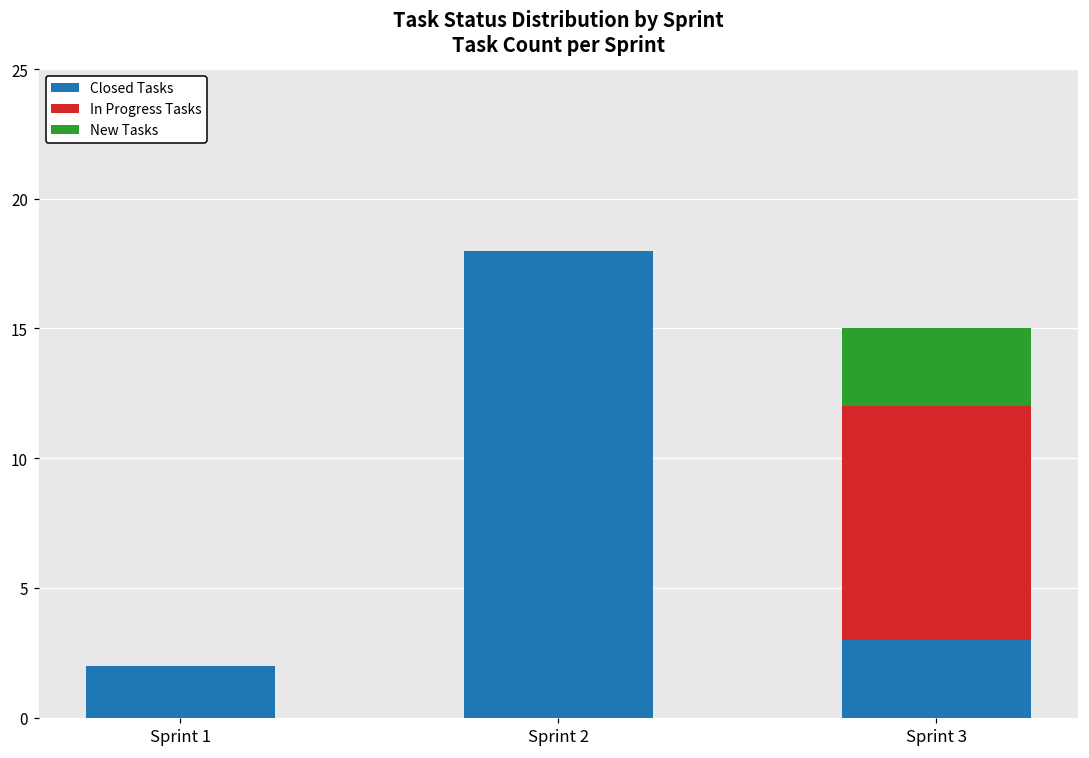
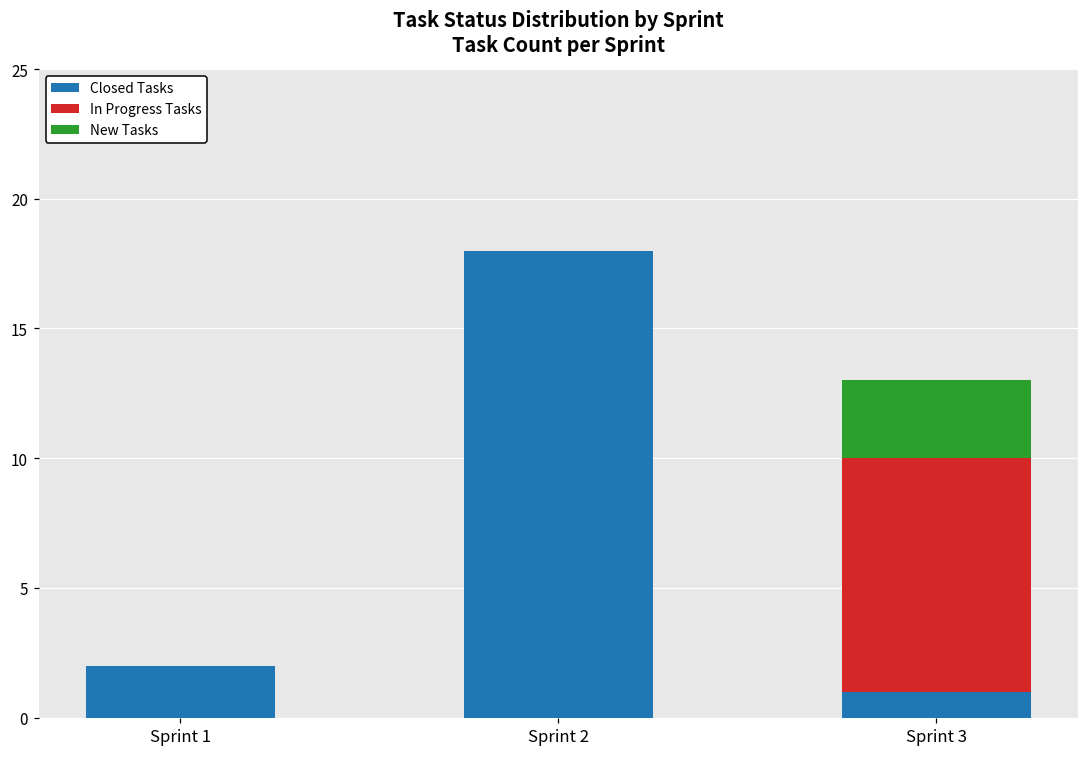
  {
    "Closed Tasks": {
      "Sprint 1": 2,
      "Sprint 2": 18,
-     "Sprint 3": 3
+     "Sprint 3": 1
    },
    "In Progress Tasks": {
      "Sprint 1": 0,
      "Sprint 2": 0,
      "Sprint 3": 9
    },
    "New Tasks": {
      "Sprint 1": 0,
      "Sprint 2": 0,
      "Sprint 3": 3
    }
  }
